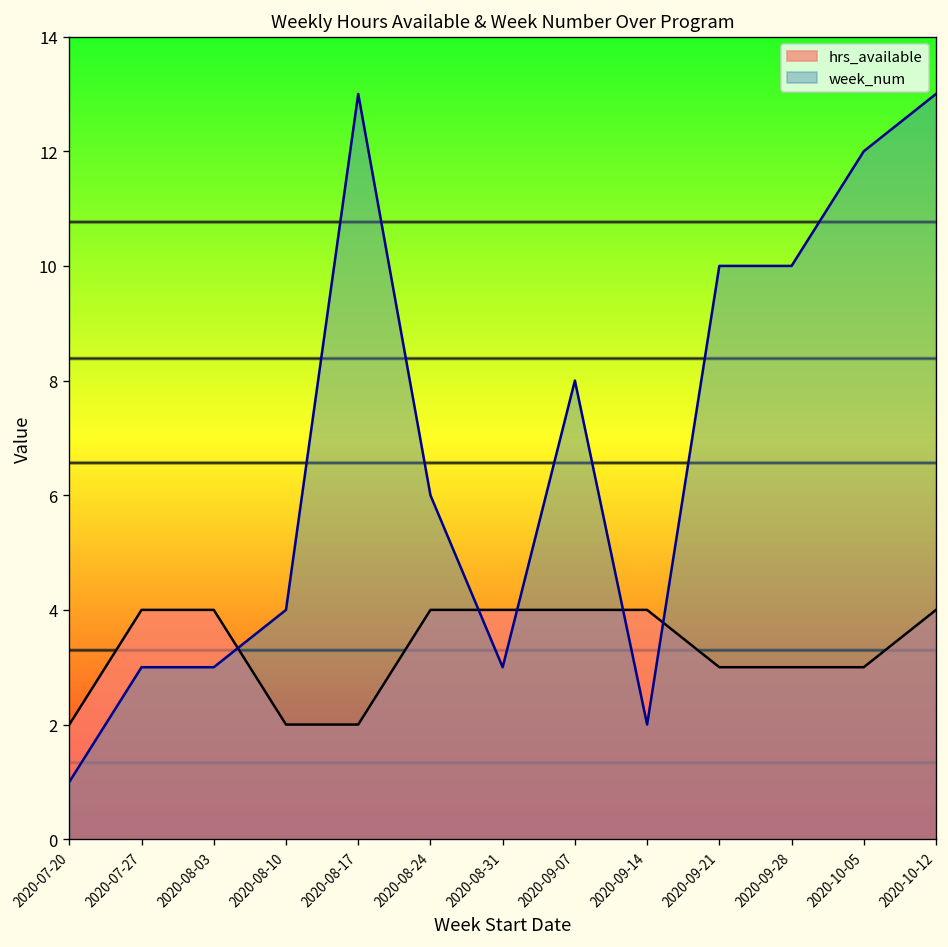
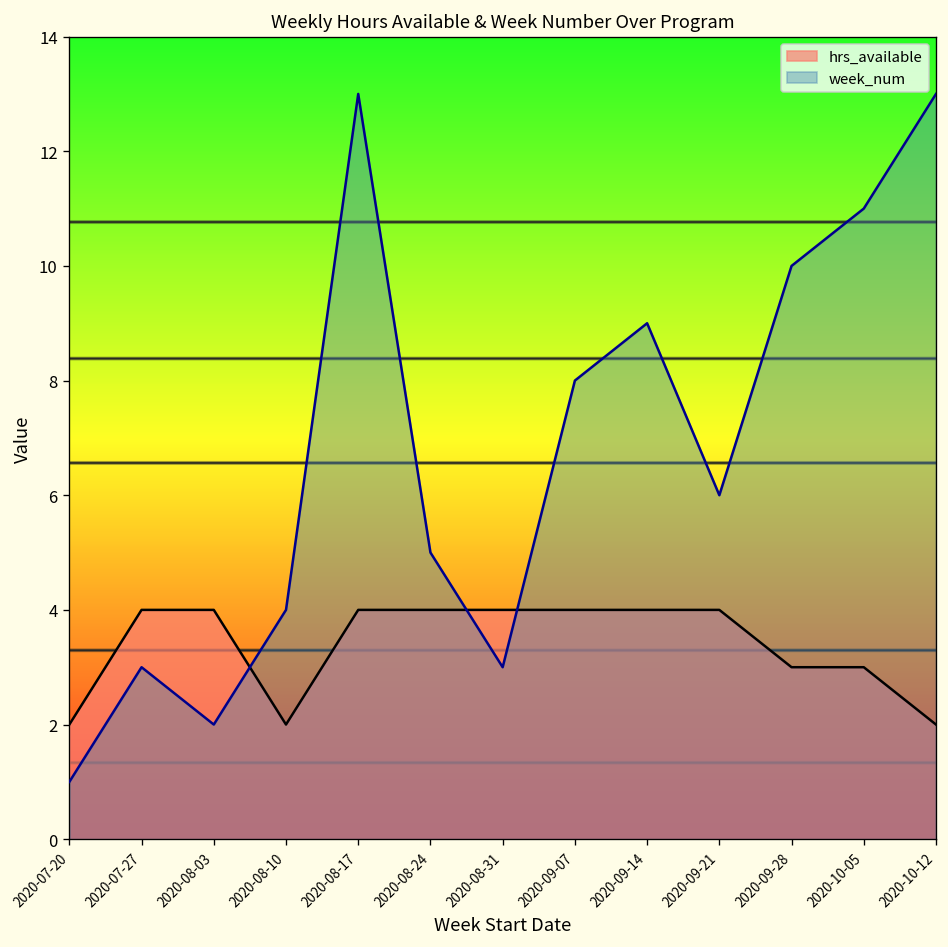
  {
    "hrs_available": {
      "2020-07-20": 2,
      "2020-07-27": 4,
      "2020-08-03": 4,
      "2020-08-10": 2,
-     "2020-08-17": 2,
+     "2020-08-17": 4,
      "2020-08-24": 4,
      "2020-08-31": 4,
      "2020-09-07": 4,
      "2020-09-14": 4,
-     "2020-09-21": 3,
+     "2020-09-21": 4,
      "2020-09-28": 3,
      "2020-10-05": 3,
-     "2020-10-12": 4
+     "2020-10-12": 2
    },
    "week_num": {
      "2020-07-20": 1,
      "2020-07-27": 3,
-     "2020-08-03": 3,
+     "2020-08-03": 2,
      "2020-08-10": 4,
      "2020-08-17": 13,
-     "2020-08-24": 6,
+     "2020-08-24": 5,
      "2020-08-31": 3,
      "2020-09-07": 8,
-     "2020-09-14": 2,
-     "2020-09-21": 10,
+     "2020-09-14": 9,
+     "2020-09-21": 6,
      "2020-09-28": 10,
-     "2020-10-05": 12,
+     "2020-10-05": 11,
      "2020-10-12": 13
    }
  }
